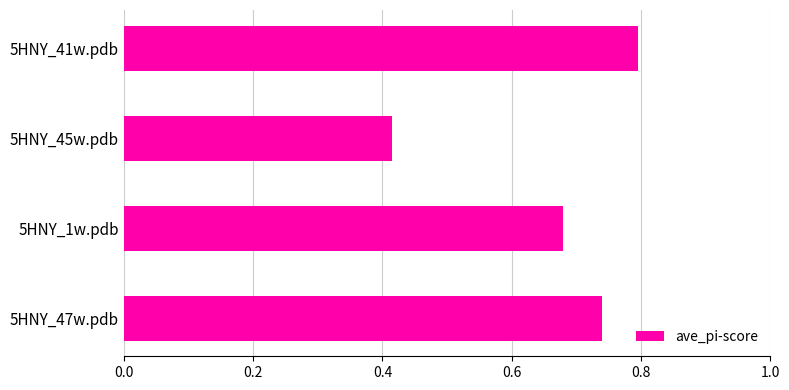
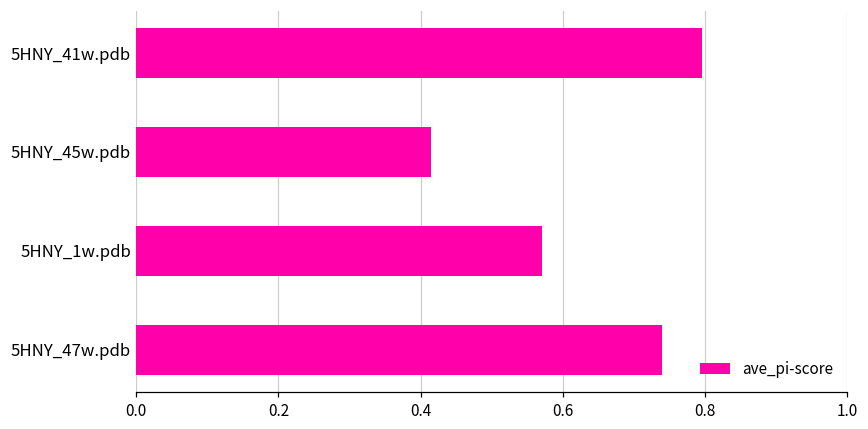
  {
    "5HNY_41w.pdb": 0.80,
    "5HNY_45w.pdb": 0.42,
-   "5HNY_1w.pdb": 0.68,
+   "5HNY_1w.pdb": 0.57,
    "5HNY_47w.pdb": 0.74
  }
